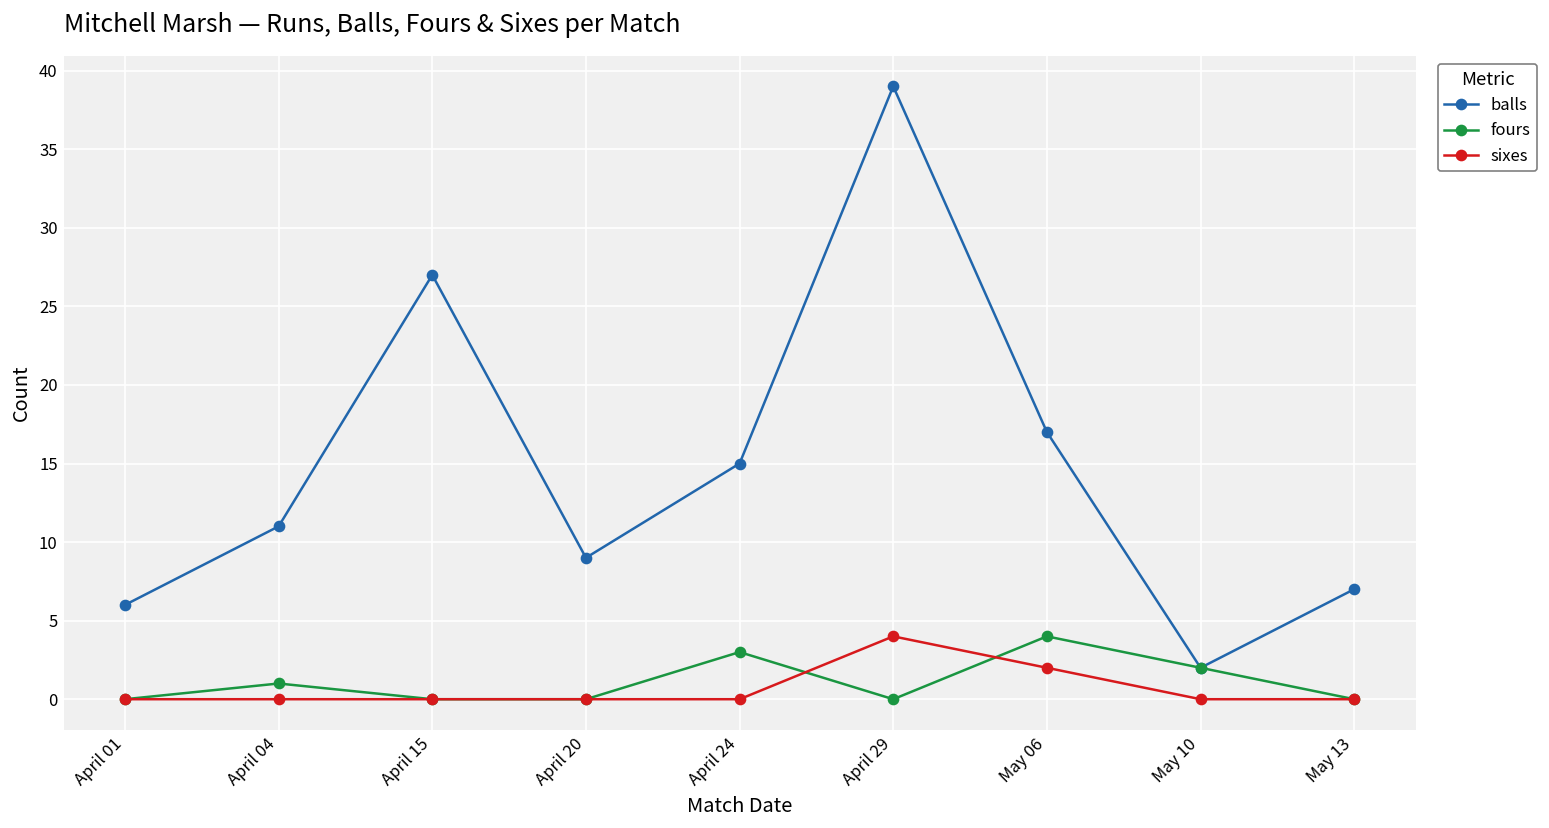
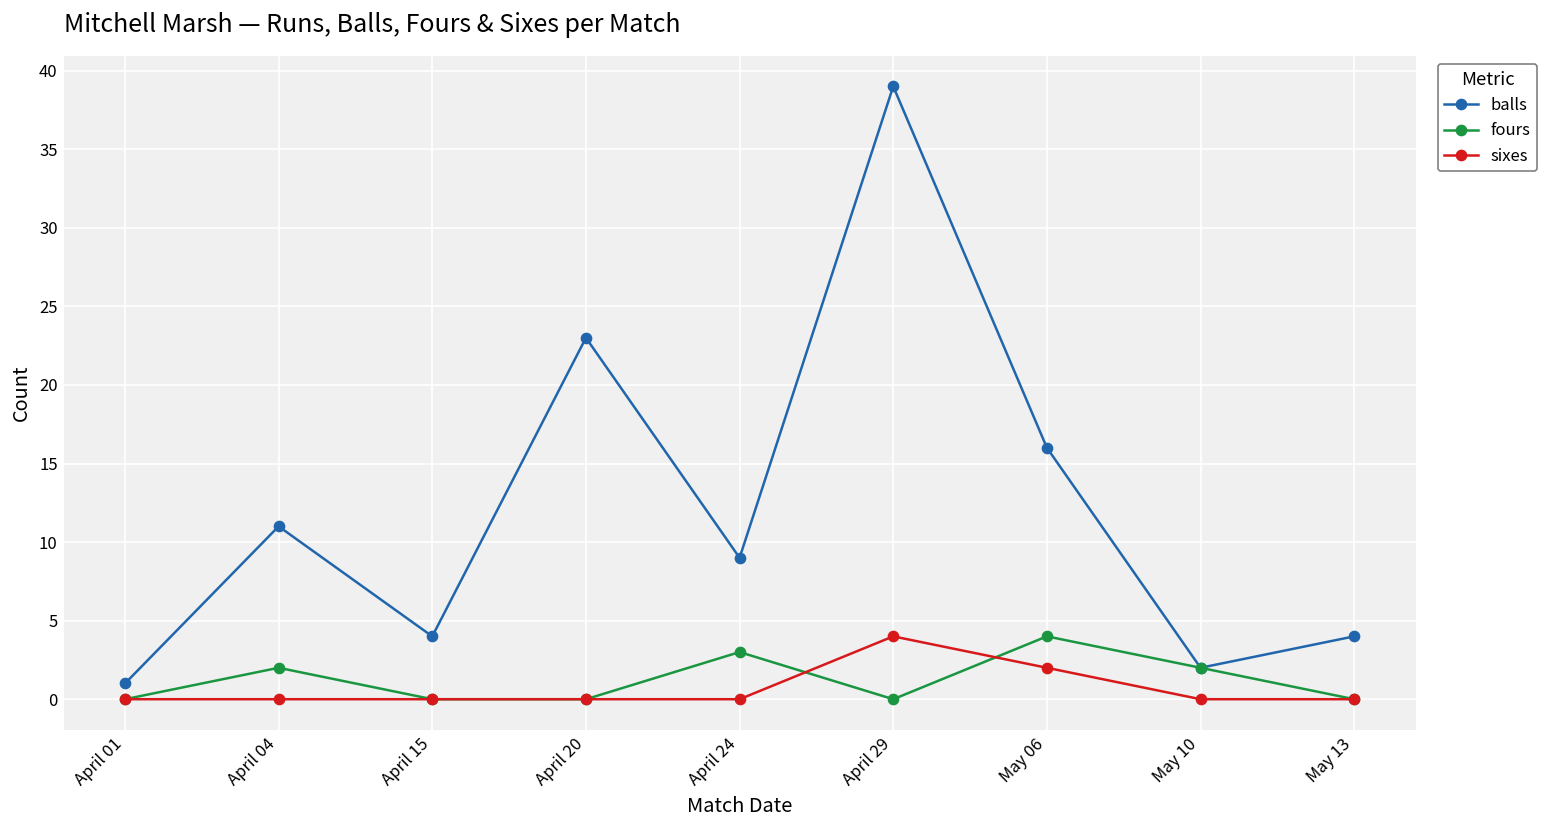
  {
    "balls": {
-     "April 01": 6,
+     "April 01": 1,
      "April 04": 11,
-     "April 15": 27,
-     "April 20": 9,
-     "April 24": 15,
+     "April 15": 4,
+     "April 20": 23,
+     "April 24": 9,
      "April 29": 39,
-     "May 06": 17,
-     "May 13": 7
+     "May 06": 16,
+     "May 13": 4
    },
    "fours": {
-     "April 04": 1,
+     "April 04": 2,
      "April 24": 3,
      "April 29": 0,
      "May 06": 4
    },
    "sixes": {
      "April 04": 0,
      "April 24": 0,
      "April 29": 4,
      "May 06": 2,
      "May 10": 0
    }
  }
